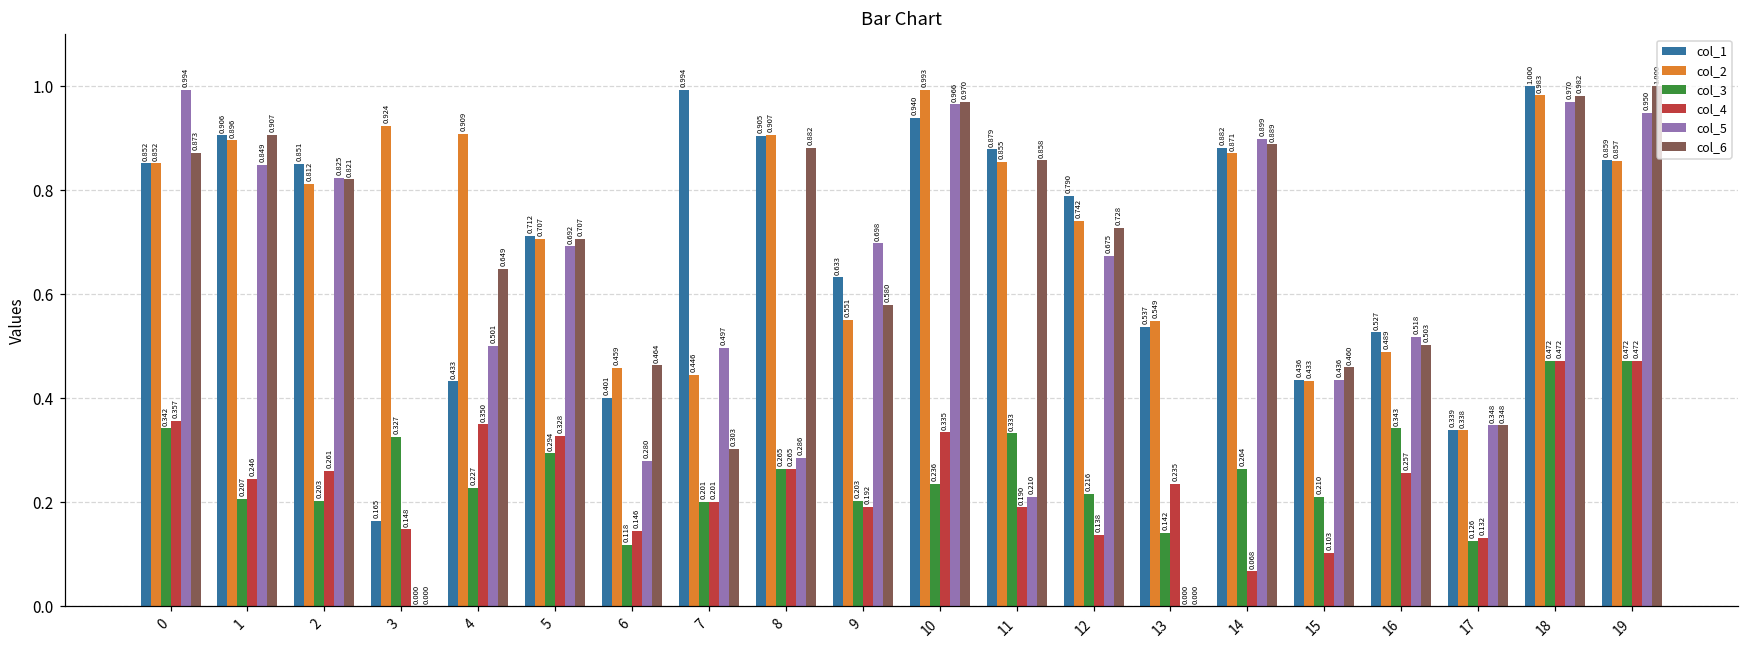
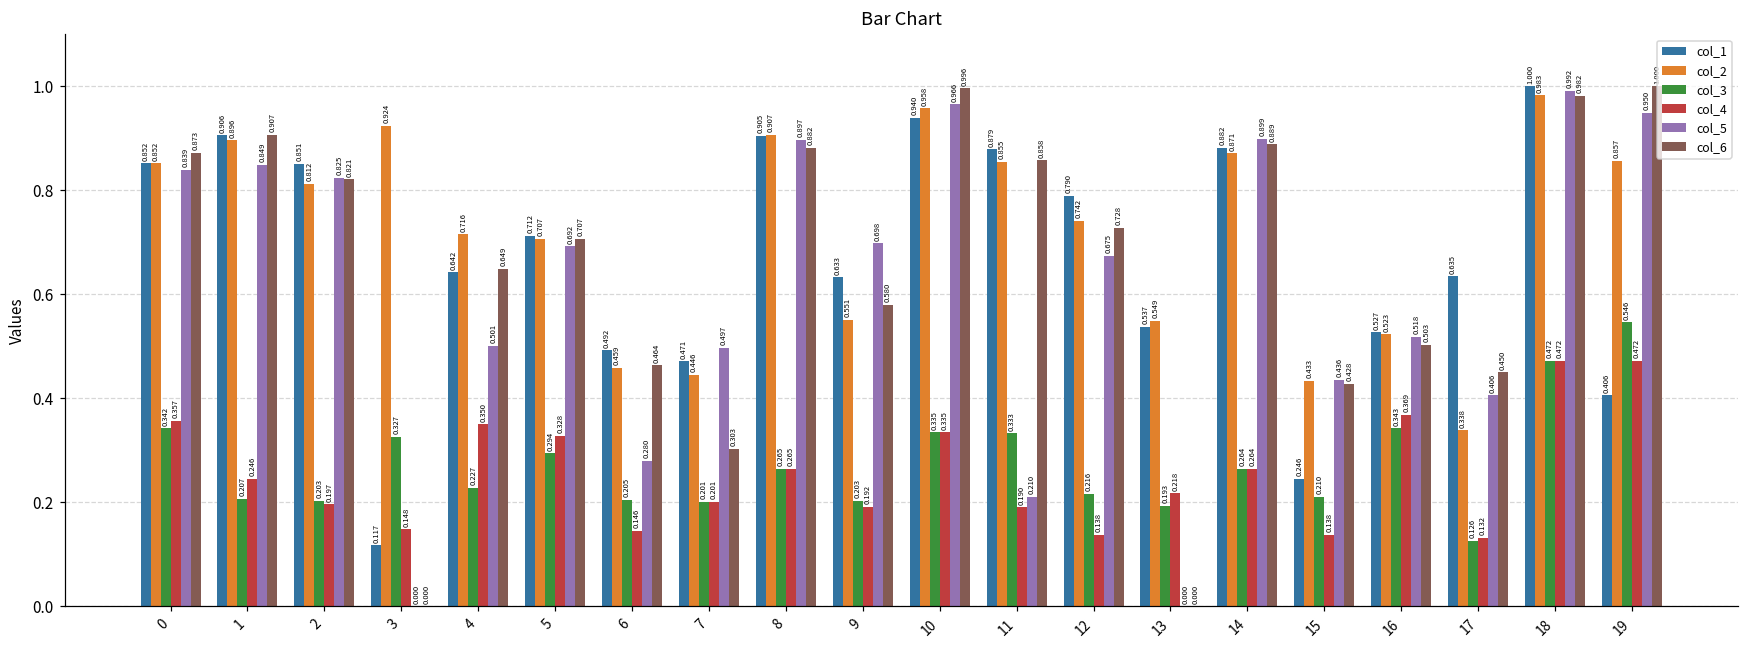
  {
    "col_1": {
      "0": 0.852,
      "1": 0.906,
      "2": 0.851,
-     "3": 0.165,
-     "4": 0.433,
+     "3": 0.117,
+     "4": 0.642,
      "5": 0.712,
-     "6": 0.401,
-     "7": 0.994,
+     "6": 0.492,
+     "7": 0.471,
      "8": 0.905,
      "9": 0.633,
      "10": 0.940,
      "11": 0.879,
      "12": 0.790,
      "13": 0.537,
      "14": 0.882,
-     "15": 0.436,
+     "15": 0.246,
      "16": 0.527,
-     "17": 0.339,
+     "17": 0.635,
      "18": 1.000,
-     "19": 0.859
+     "19": 0.406
    },
    "col_2": {
      "0": 0.852,
      "1": 0.896,
      "2": 0.812,
      "3": 0.924,
-     "4": 0.909,
+     "4": 0.716,
      "5": 0.707,
      "6": 0.459,
      "7": 0.446,
      "8": 0.907,
      "9": 0.551,
-     "10": 0.993,
+     "10": 0.958,
      "11": 0.855,
      "12": 0.742,
      "13": 0.549,
      "14": 0.871,
      "15": 0.433,
-     "16": 0.489,
+     "16": 0.523,
      "17": 0.338,
      "18": 0.983,
      "19": 0.857
    },
    "col_3": {
      "0": 0.342,
      "1": 0.207,
      "2": 0.203,
      "3": 0.327,
      "4": 0.227,
      "5": 0.294,
-     "6": 0.118,
+     "6": 0.205,
      "7": 0.201,
      "8": 0.265,
      "9": 0.203,
-     "10": 0.236,
+     "10": 0.335,
      "11": 0.333,
      "12": 0.216,
-     "13": 0.142,
+     "13": 0.193,
      "14": 0.264,
      "15": 0.210,
      "16": 0.343,
      "17": 0.126,
      "18": 0.472,
-     "19": 0.472
+     "19": 0.546
    },
    "col_4": {
      "0": 0.357,
      "1": 0.246,
-     "2": 0.261,
+     "2": 0.197,
      "3": 0.148,
      "4": 0.350,
      "5": 0.328,
      "6": 0.146,
      "7": 0.201,
      "8": 0.265,
      "9": 0.192,
      "10": 0.335,
      "11": 0.190,
      "12": 0.138,
-     "13": 0.235,
-     "14": 0.068,
-     "15": 0.103,
-     "16": 0.257,
+     "13": 0.218,
+     "14": 0.264,
+     "15": 0.138,
+     "16": 0.369,
      "17": 0.132,
      "18": 0.472,
      "19": 0.472
    },
    "col_5": {
-     "0": 0.994,
+     "0": 0.839,
      "1": 0.849,
      "2": 0.825,
      "3": 0.000,
      "4": 0.501,
      "5": 0.692,
      "6": 0.280,
      "7": 0.497,
-     "8": 0.286,
+     "8": 0.897,
      "9": 0.698,
      "10": 0.966,
      "11": 0.210,
      "12": 0.675,
      "13": 0.000,
      "14": 0.899,
      "15": 0.436,
      "16": 0.518,
-     "17": 0.348,
-     "18": 0.970,
+     "17": 0.406,
+     "18": 0.992,
      "19": 0.950
    },
    "col_6": {
      "0": 0.873,
      "1": 0.907,
      "2": 0.821,
      "3": 0.000,
      "4": 0.649,
      "5": 0.707,
      "6": 0.464,
      "7": 0.303,
      "8": 0.882,
      "9": 0.580,
-     "10": 0.970,
+     "10": 0.996,
      "11": 0.858,
      "12": 0.728,
      "13": 0.000,
      "14": 0.889,
-     "15": 0.460,
+     "15": 0.428,
      "16": 0.503,
-     "17": 0.348,
+     "17": 0.450,
      "18": 0.982
    }
  }
